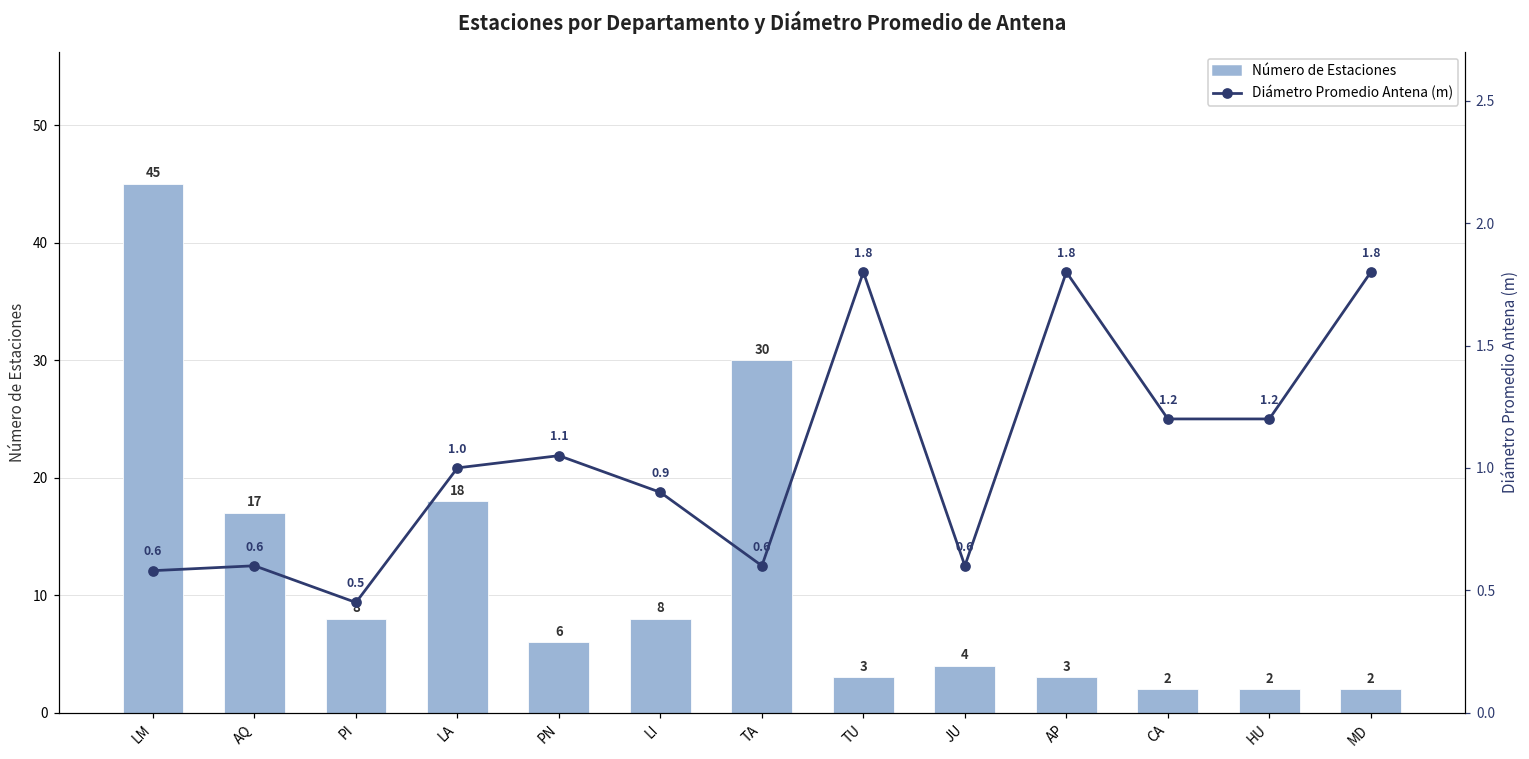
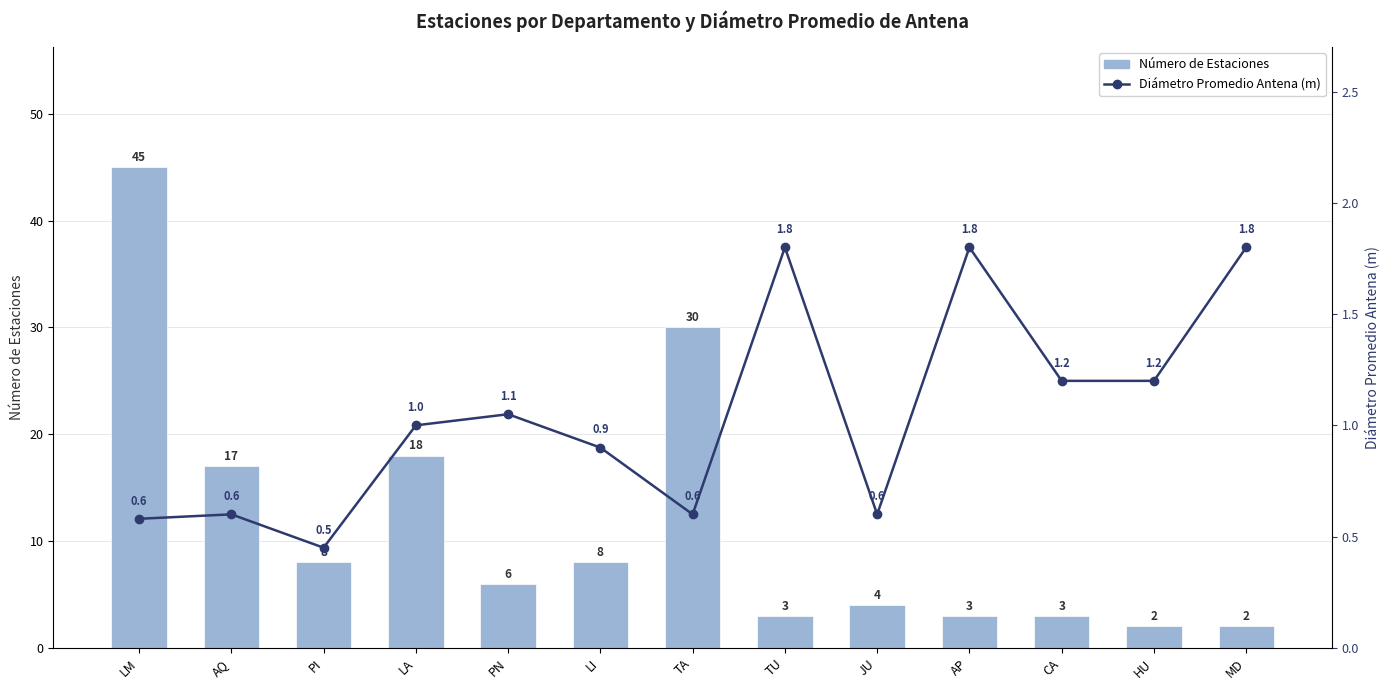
  {
    "Número de Estaciones": {
      "LM": 45,
      "AQ": 17,
      "LA": 18,
      "PN": 6,
      "LI": 8,
      "TA": 30,
      "TU": 3,
      "JU": 4,
      "AP": 3,
-     "CA": 2,
+     "CA": 3,
      "HU": 2,
      "MD": 2
    },
    "Diámetro Promedio Antena (m)": {
      "LM": 0.6,
      "AQ": 0.6,
      "PI": 0.5,
      "LA": 1.0,
      "PN": 1.1,
      "LI": 0.9,
      "TA": 0.6,
      "TU": 1.8,
      "JU": 0.6,
      "AP": 1.8,
      "CA": 1.2,
      "HU": 1.2,
      "MD": 1.8
    }
  }
